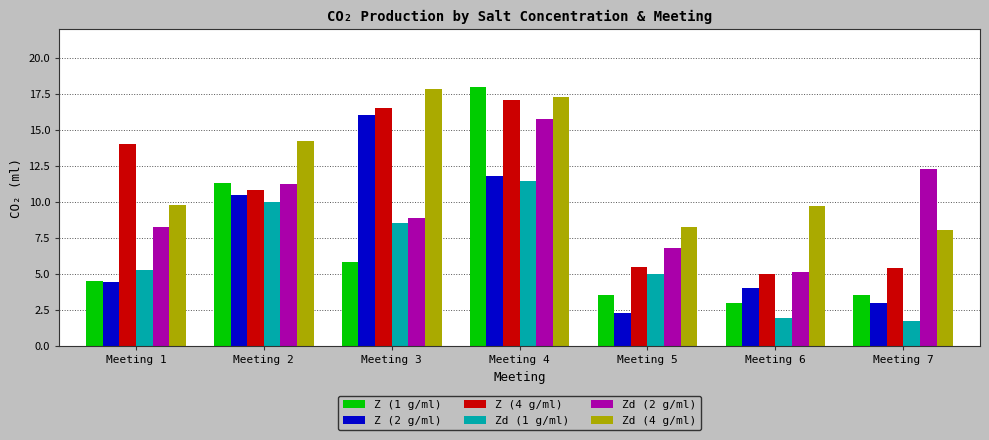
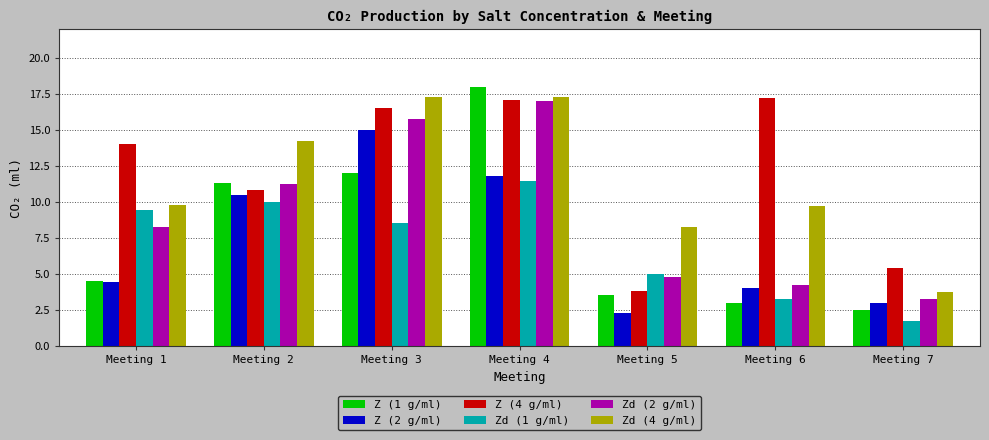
  {
    "Z (1 g/ml)": {
      "Meeting 1": 4.5,
      "Meeting 2": 11.3,
-     "Meeting 3": 5.8,
+     "Meeting 3": 12.0,
      "Meeting 4": 18.0,
      "Meeting 5": 3.5,
      "Meeting 6": 3.0,
-     "Meeting 7": 3.5
+     "Meeting 7": 2.5
    },
    "Z (2 g/ml)": {
      "Meeting 1": 4.4,
      "Meeting 2": 10.5,
-     "Meeting 3": 16,
+     "Meeting 3": 15,
      "Meeting 4": 11.8,
      "Meeting 5": 2.3,
      "Meeting 6": 4,
      "Meeting 7": 3
    },
    "Z (4 g/ml)": {
      "Meeting 1": 14.0,
      "Meeting 2": 10.8,
      "Meeting 3": 16.5,
      "Meeting 4": 17.1,
-     "Meeting 5": 5.5,
-     "Meeting 6": 5.0,
+     "Meeting 5": 3.8,
+     "Meeting 6": 17.2,
      "Meeting 7": 5.4
    },
    "Zd (1 g/ml)": {
-     "Meeting 1": 5.3,
+     "Meeting 1": 9.4,
      "Meeting 2": 10.0,
      "Meeting 3": 8.5,
      "Meeting 4": 11.5,
      "Meeting 5": 5.0,
-     "Meeting 6": 1.9,
+     "Meeting 6": 3.3,
      "Meeting 7": 1.7
    },
    "Zd (2 g/ml)": {
      "Meeting 1": 8.3,
      "Meeting 2": 11.3,
-     "Meeting 3": 8.9,
-     "Meeting 4": 15.8,
-     "Meeting 5": 6.8,
-     "Meeting 6": 5.1,
-     "Meeting 7": 12.3
+     "Meeting 3": 15.8,
+     "Meeting 4": 17.0,
+     "Meeting 5": 4.8,
+     "Meeting 6": 4.3,
+     "Meeting 7": 3.3
    },
    "Zd (4 g/ml)": {
      "Meeting 1": 9.8,
      "Meeting 2": 14.3,
-     "Meeting 3": 17.8,
+     "Meeting 3": 17.3,
      "Meeting 4": 17.3,
      "Meeting 5": 8.2,
      "Meeting 6": 9.7,
-     "Meeting 7": 8.1
+     "Meeting 7": 3.8
    }
  }
